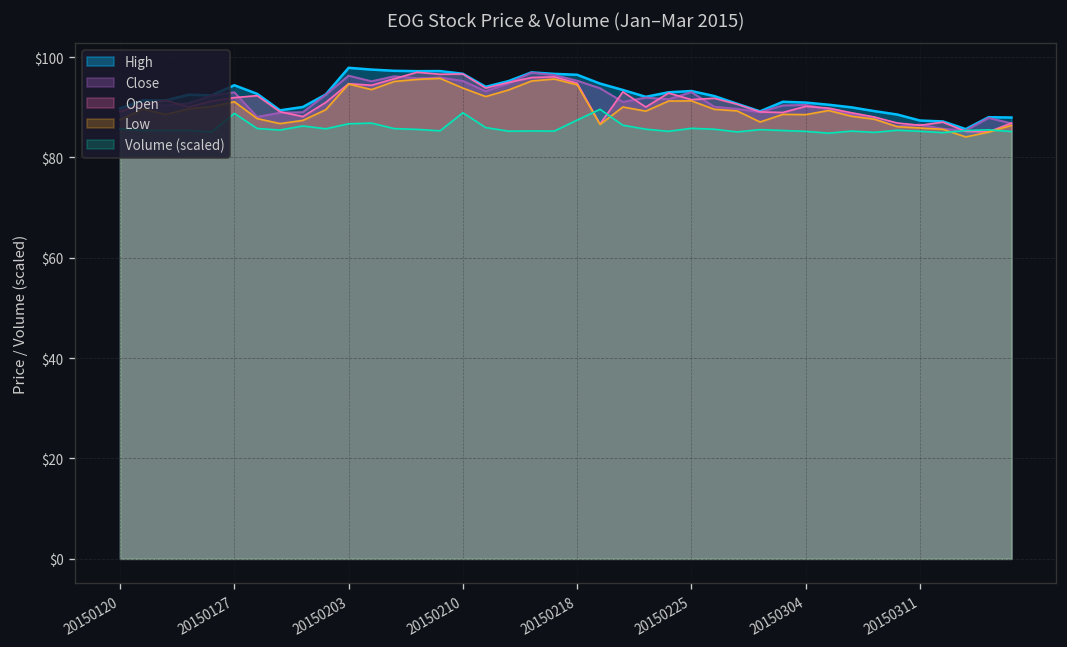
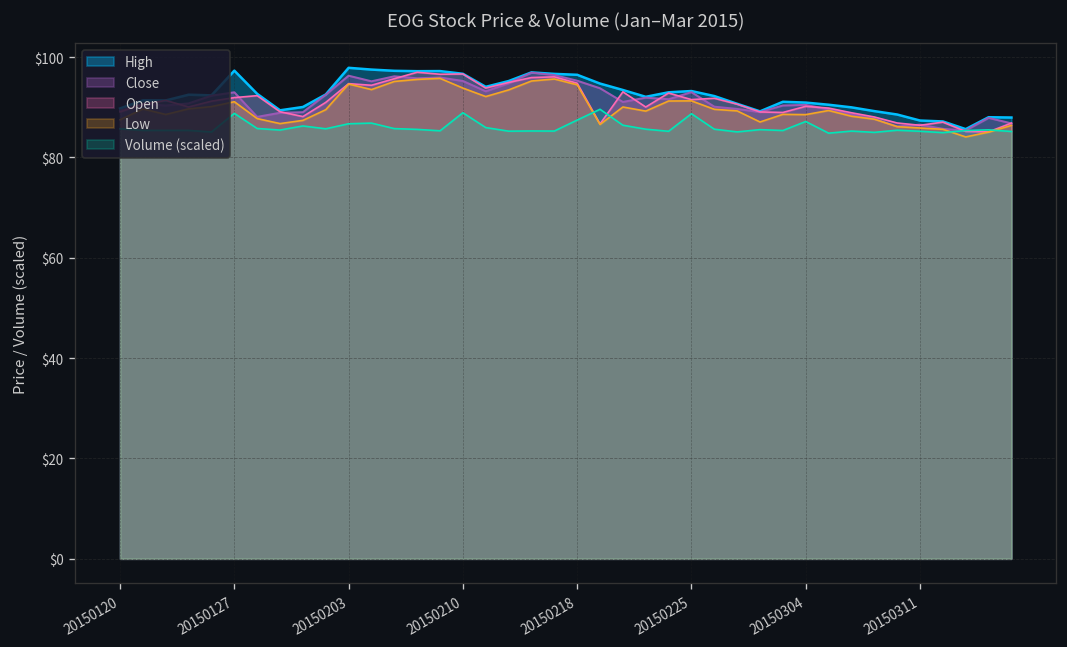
  {
    "High": {
-     "20150127": "$94",
+     "20150127": "$97",
      "20150203": "$98",
      "20150218": "$96",
      "20150311": "$87"
    },
    "Volume (scaled)": {
      "20150127": "$89",
      "20150203": "$87",
      "20150210": "$89",
      "20150218": "$87",
-     "20150225": "$86",
-     "20150304": "$85",
+     "20150225": "$89",
+     "20150304": "$87",
      "20150311": "$85"
    }
  }
